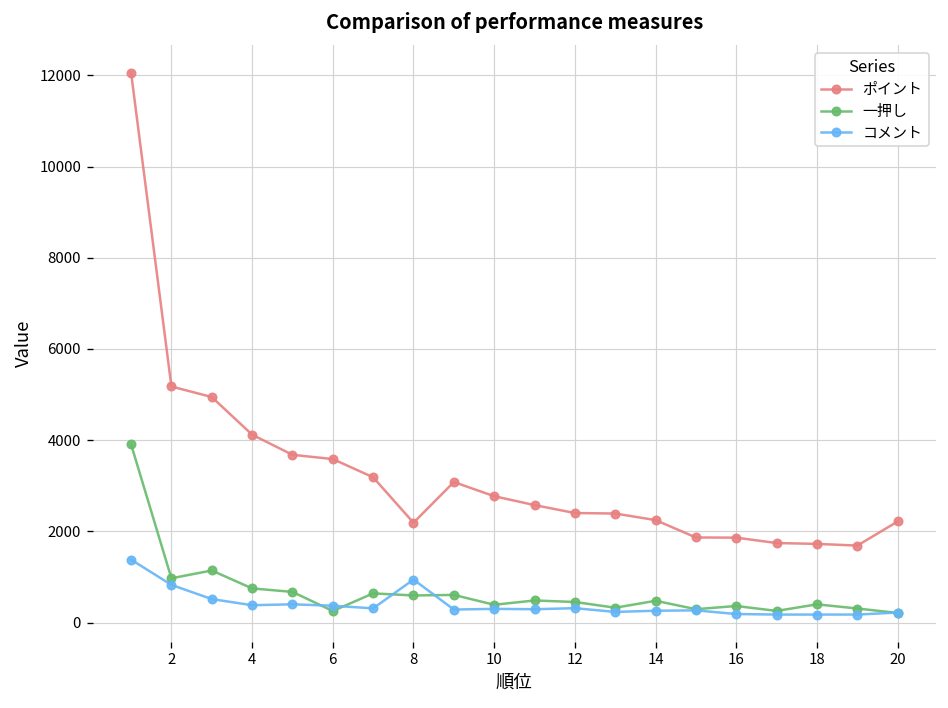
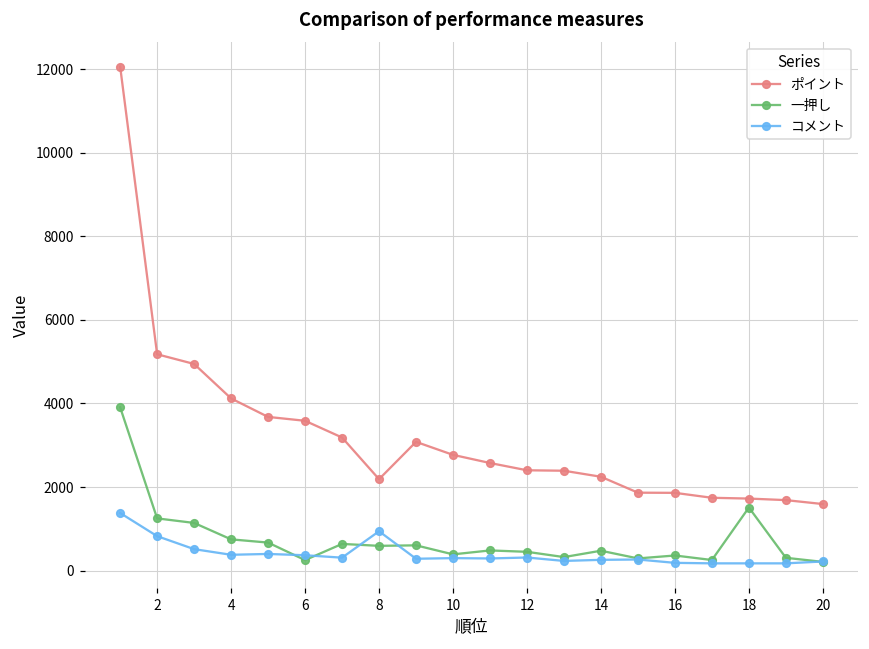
  {
    "ポイント": {
      "2": 5200,
      "4": 4100,
      "6": 3600,
      "8": 2200,
      "10": 2800,
      "12": 2400,
      "14": 2200,
      "16": 1900,
      "18": 1700,
-     "20": 2200
+     "20": 1600
    },
    "一押し": {
-     "2": 1000,
+     "2": 1300,
      "4": 700,
      "6": 300,
      "8": 600,
      "10": 400,
      "12": 500,
      "14": 500,
      "16": 400,
-     "18": 400
+     "18": 1500
    },
    "コメント": {
      "2": 800,
      "4": 400,
      "6": 400,
      "8": 900,
      "10": 300,
      "12": 300,
      "14": 300,
      "16": 200,
      "18": 200
    }
  }
